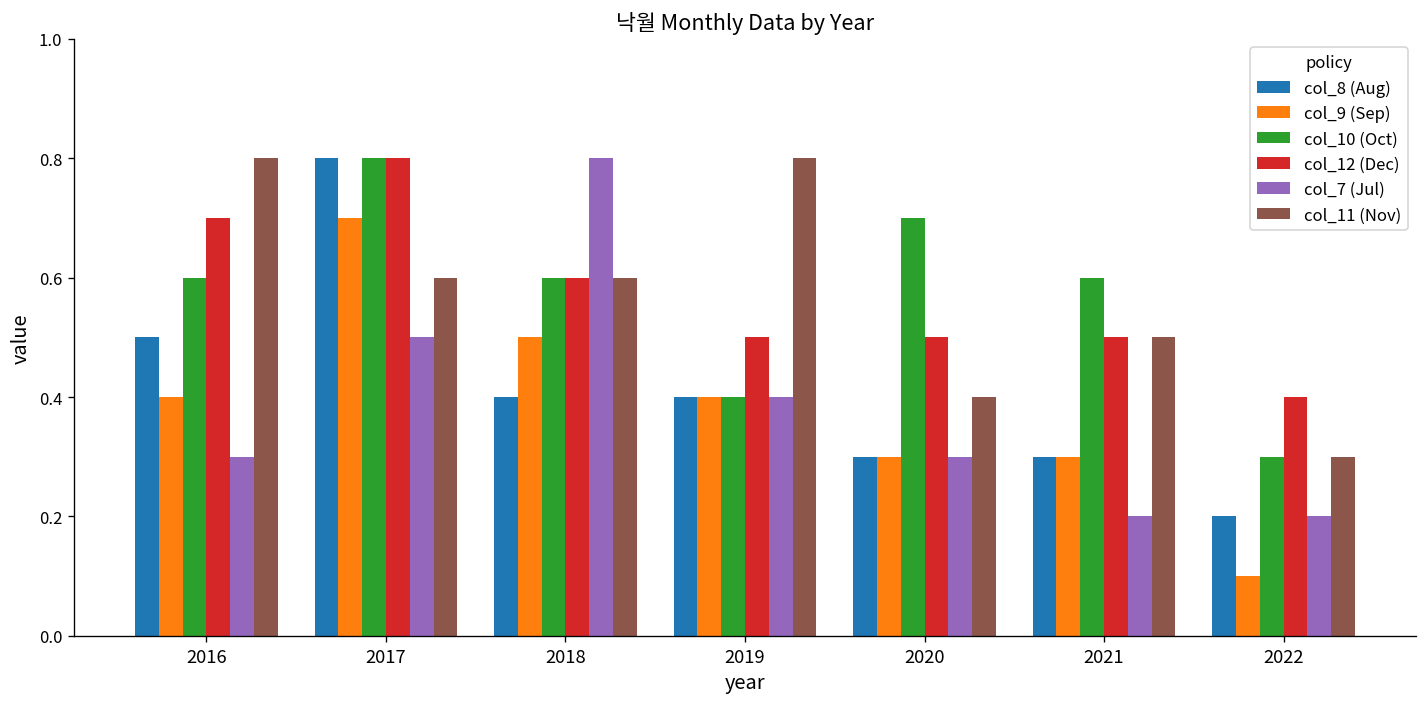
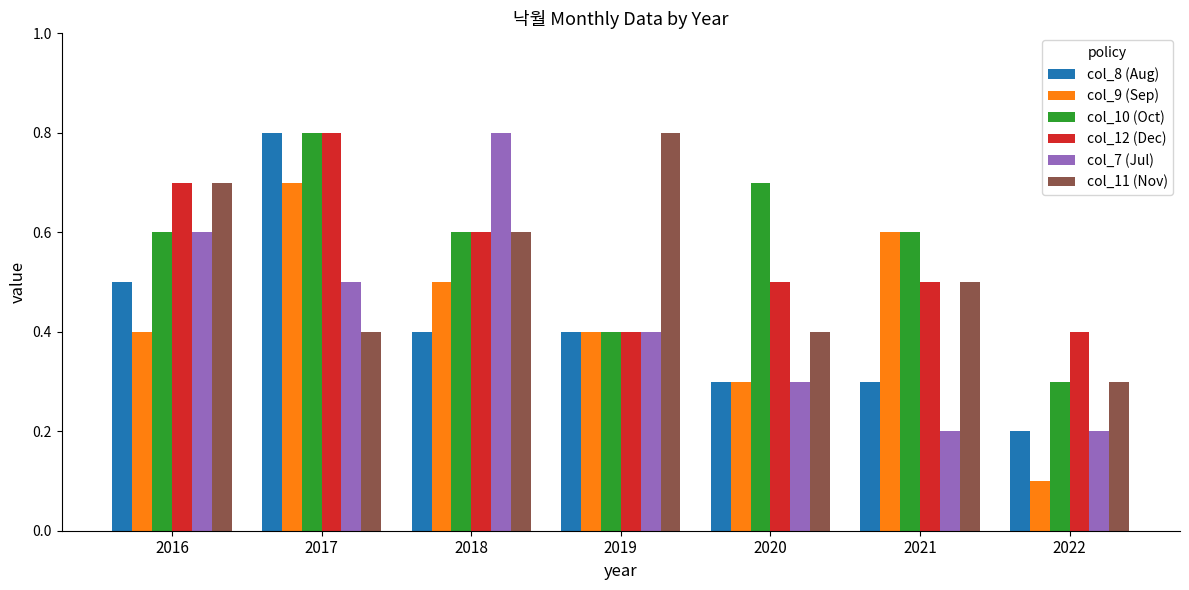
  {
    "col_8 (Aug)": {
      "2016": 0.5,
      "2017": 0.8,
      "2018": 0.4,
      "2019": 0.4,
      "2020": 0.3,
      "2021": 0.3,
      "2022": 0.2
    },
    "col_9 (Sep)": {
      "2016": 0.4,
      "2017": 0.7,
      "2018": 0.5,
      "2019": 0.4,
      "2020": 0.3,
-     "2021": 0.3,
+     "2021": 0.6,
      "2022": 0.1
    },
    "col_10 (Oct)": {
      "2016": 0.6,
      "2017": 0.8,
      "2018": 0.6,
      "2019": 0.4,
      "2020": 0.7,
      "2021": 0.6,
      "2022": 0.3
    },
    "col_12 (Dec)": {
      "2016": 0.7,
      "2017": 0.8,
      "2018": 0.6,
-     "2019": 0.5,
+     "2019": 0.4,
      "2020": 0.5,
      "2021": 0.5,
      "2022": 0.4
    },
    "col_7 (Jul)": {
-     "2016": 0.3,
+     "2016": 0.6,
      "2017": 0.5,
      "2018": 0.8,
      "2019": 0.4,
      "2020": 0.3,
      "2021": 0.2,
      "2022": 0.2
    },
    "col_11 (Nov)": {
-     "2016": 0.8,
-     "2017": 0.6,
+     "2016": 0.7,
+     "2017": 0.4,
      "2018": 0.6,
      "2019": 0.8,
      "2020": 0.4,
      "2021": 0.5,
      "2022": 0.3
    }
  }
